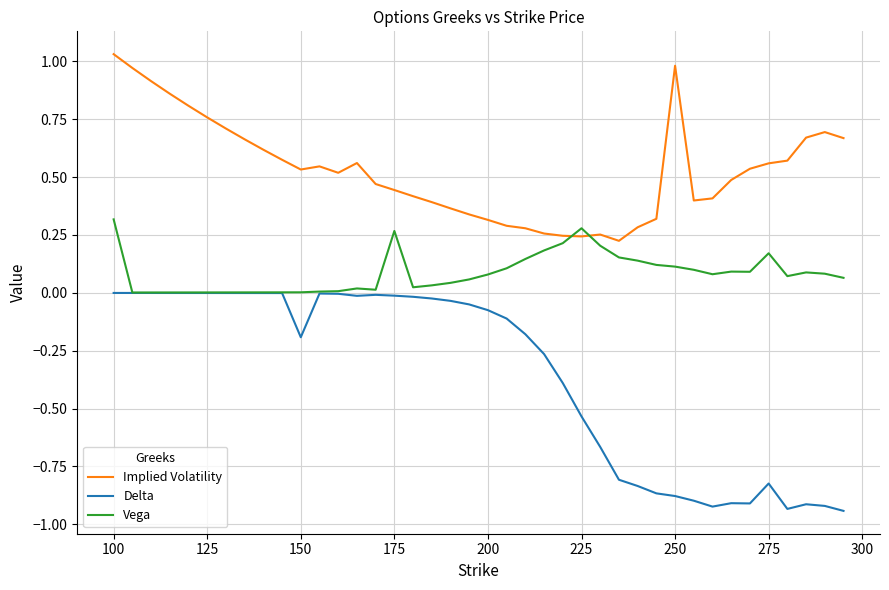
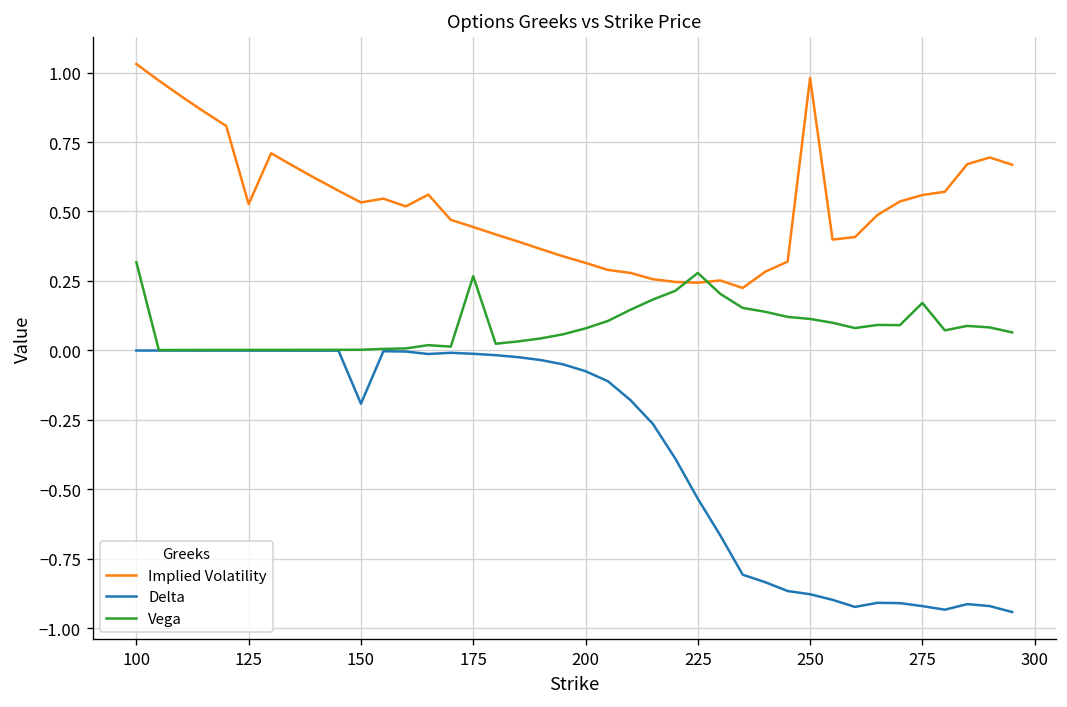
  {
    "Implied Volatility": {
      "100": 1.03,
-     "125": 0.76,
+     "125": 0.53,
      "150": 0.53,
      "175": 0.44,
      "200": 0.31,
      "225": 0.24,
      "250": 0.98,
      "275": 0.56
    },
    "Delta": {
      "100": 0.00,
      "150": -0.19,
      "175": -0.01,
      "200": -0.07,
      "225": -0.53,
      "250": -0.88,
-     "275": -0.82
+     "275": -0.92
    },
    "Vega": {
      "100": 0.32,
      "150": 0.00,
      "175": 0.27,
      "200": 0.08,
      "225": 0.28,
      "250": 0.11,
      "275": 0.17
    }
  }
